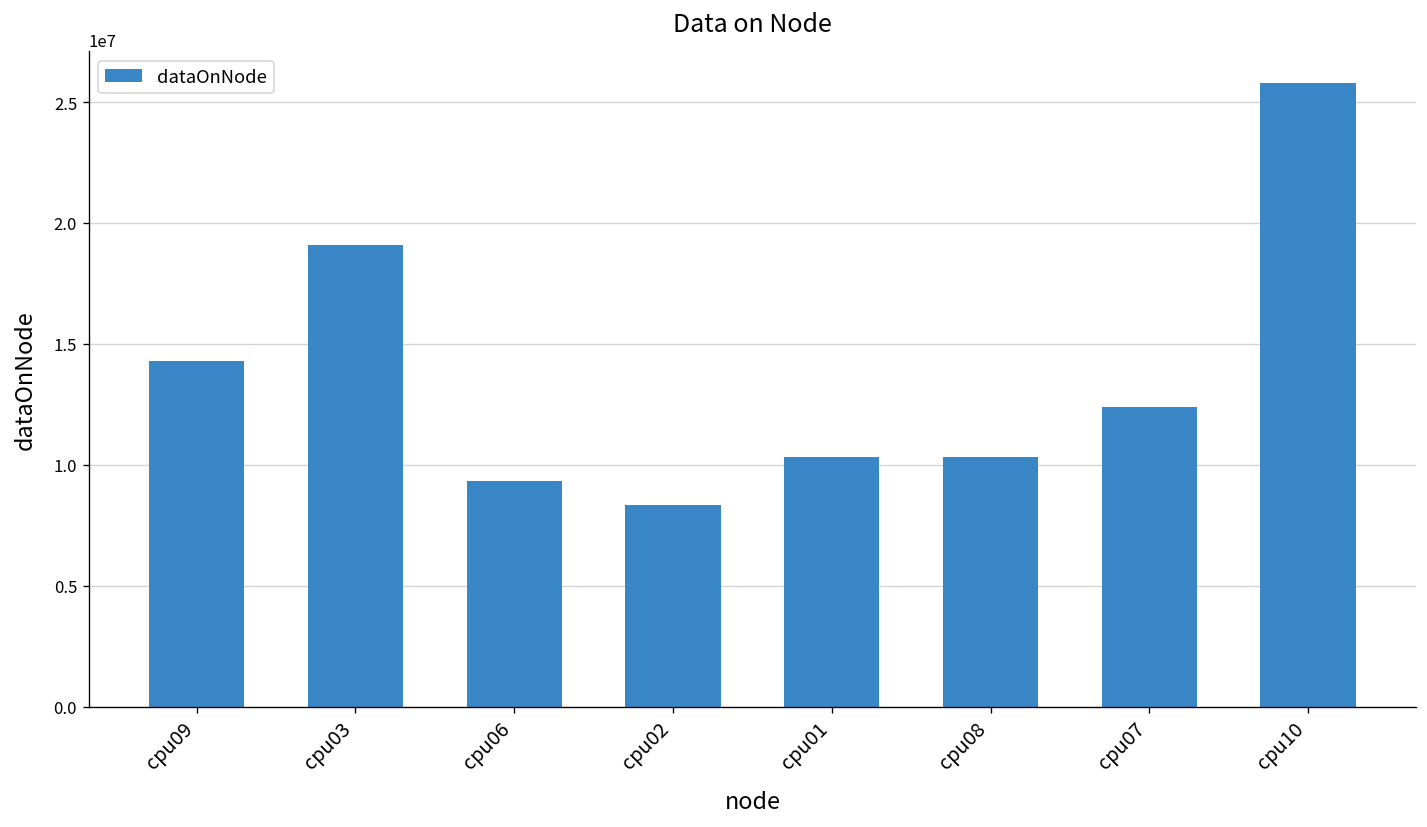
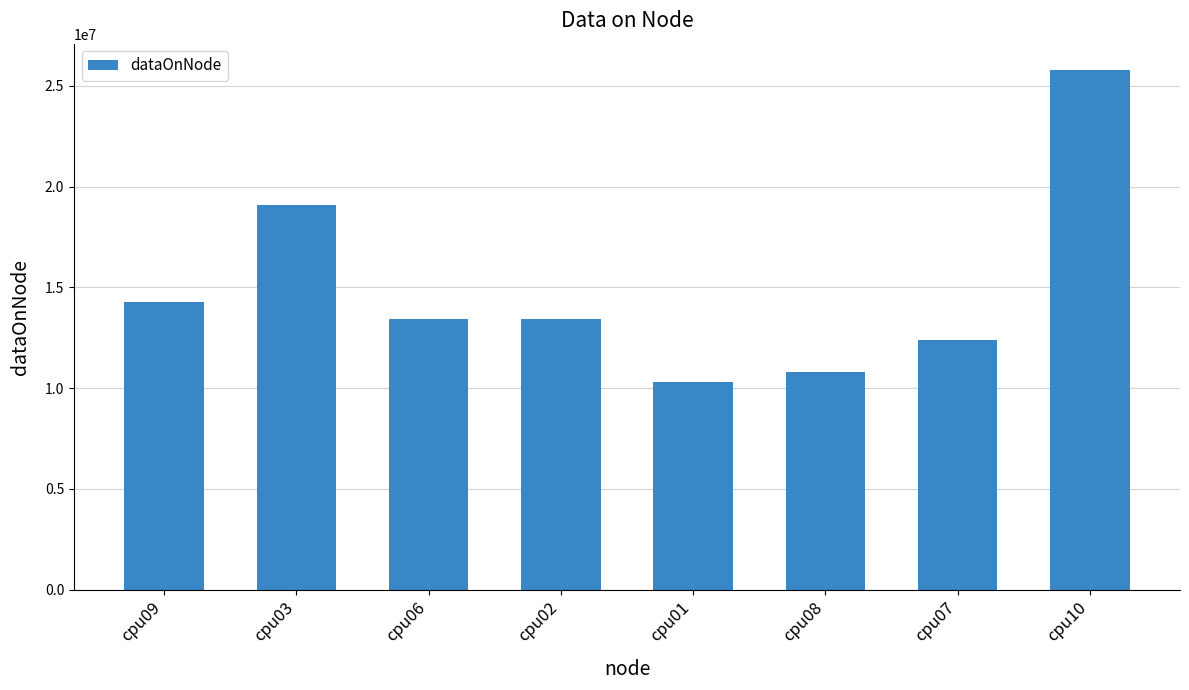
  {
    "cpu09": 14300000,
    "cpu03": 19100000,
-   "cpu06": 9300000,
-   "cpu02": 8300000,
+   "cpu06": 13400000,
+   "cpu02": 13400000,
    "cpu01": 10300000,
-   "cpu08": 10300000,
+   "cpu08": 10800000,
    "cpu07": 12400000,
    "cpu10": 25800000
  }
